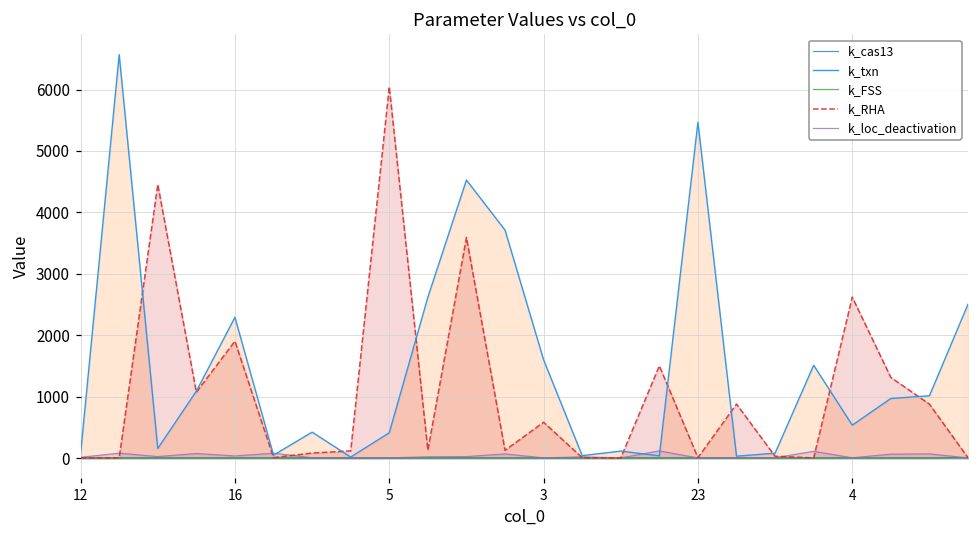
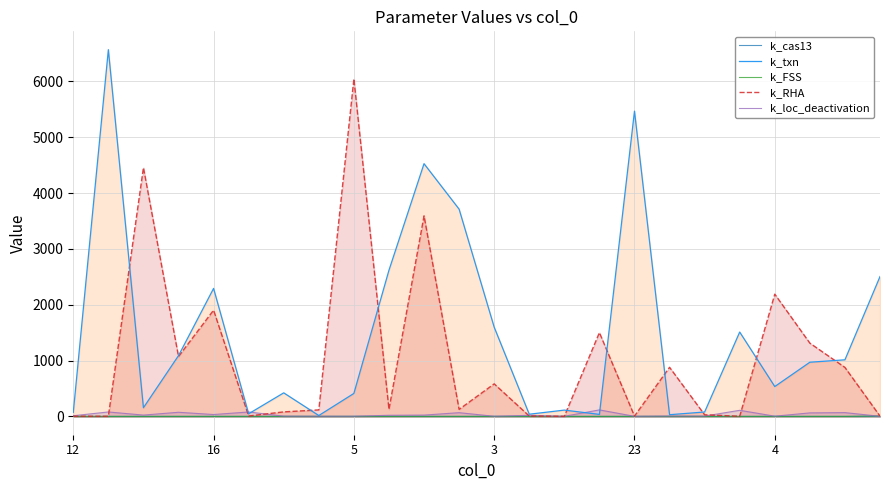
  {
    "k_txn": {
      "12": 100,
      "16": 2300,
      "4": 500
    },
    "k_RHA": {
      "16": 1900,
-     "4": 2600
+     "4": 2200
    }
  }
